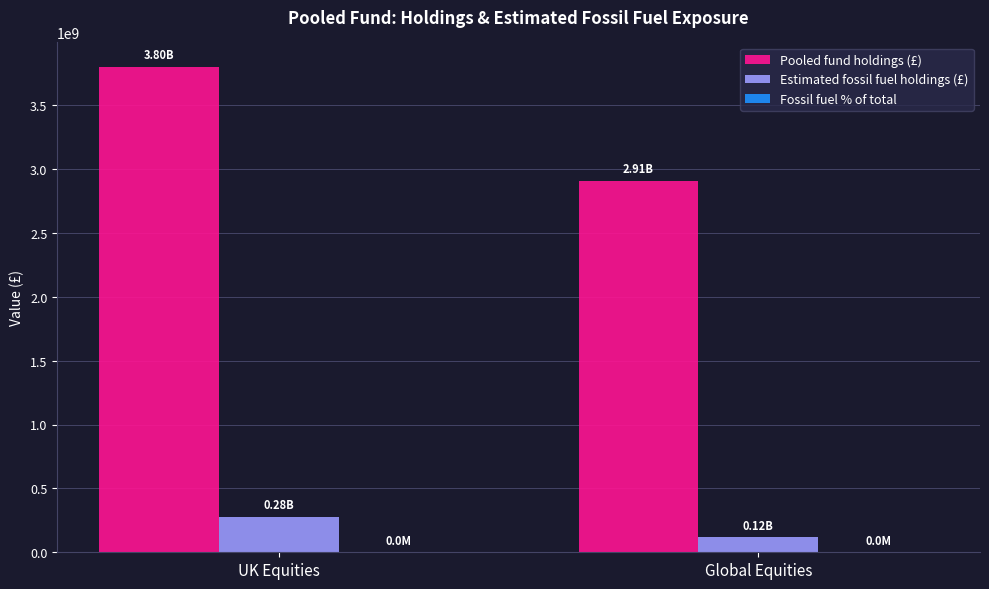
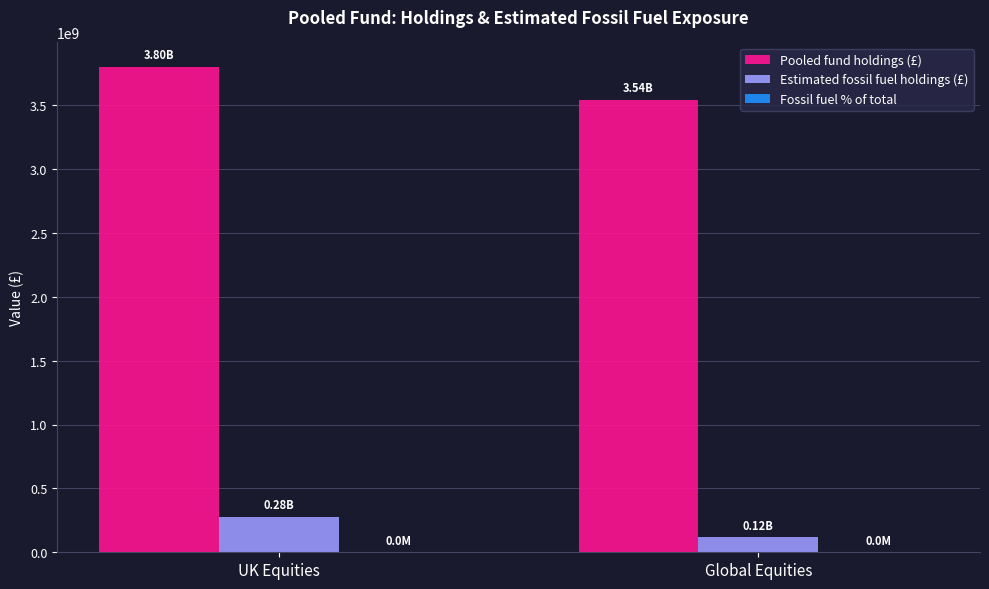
  {
    "Pooled fund holdings (£)": {
      "UK Equities": "3.80B",
-     "Global Equities": "2.91B"
+     "Global Equities": "3.54B"
    },
    "Estimated fossil fuel holdings (£)": {
      "UK Equities": "0.28B",
      "Global Equities": "0.12B"
    }
  }
